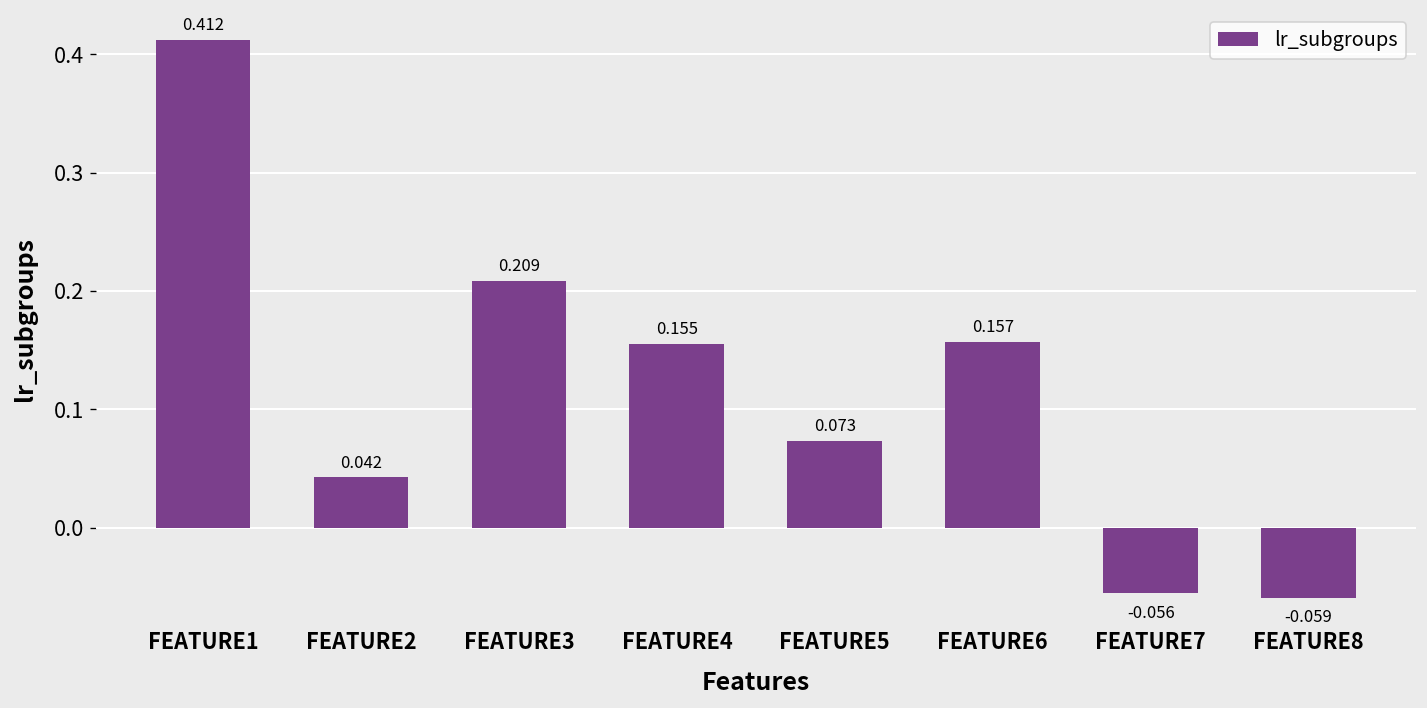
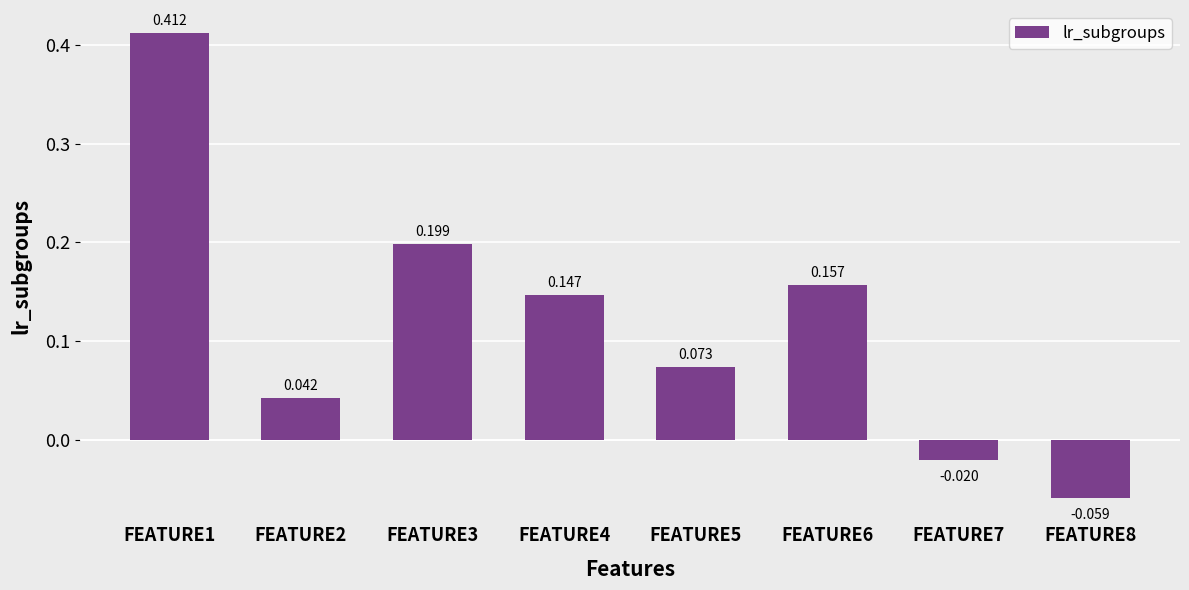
  {
    "FEATURE1": 0.412,
    "FEATURE2": 0.042,
-   "FEATURE3": 0.209,
-   "FEATURE4": 0.155,
+   "FEATURE3": 0.199,
+   "FEATURE4": 0.147,
    "FEATURE5": 0.073,
    "FEATURE6": 0.157,
-   "FEATURE7": -0.056,
+   "FEATURE7": -0.020,
    "FEATURE8": -0.059
  }
